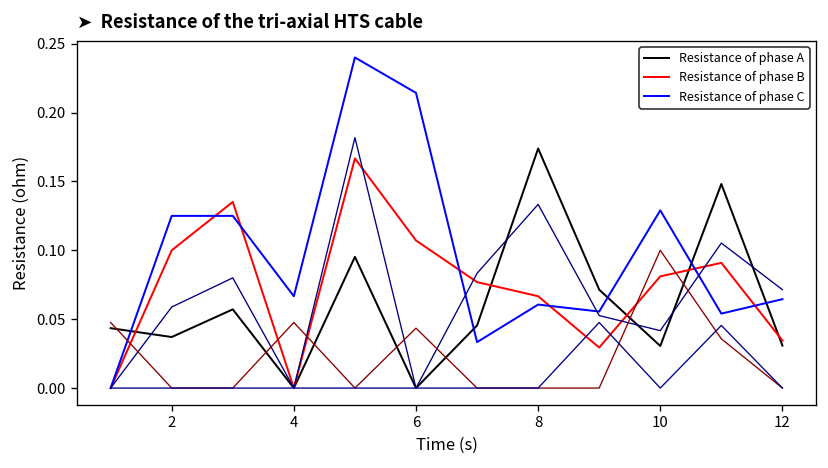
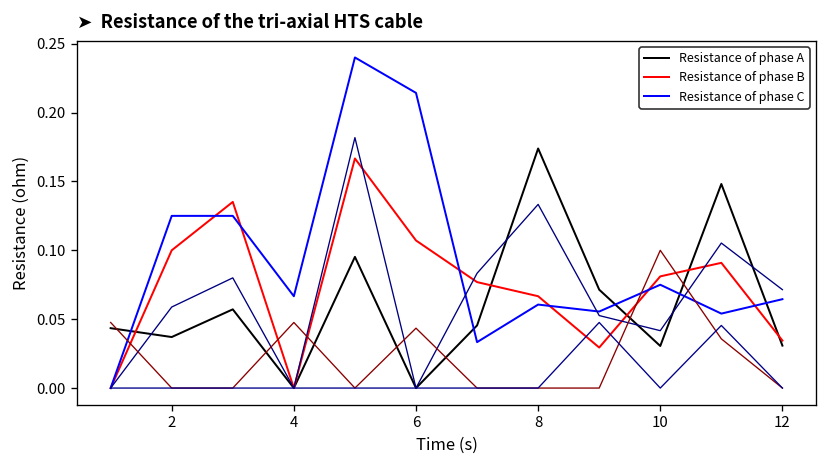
  {
    "Resistance of phase A": {
      "2": 0.037,
      "8": 0.174,
      "10": 0.031,
      "12": 0.031
    },
    "Resistance of phase B": {
      "2": 0.100,
      "6": 0.107,
      "8": 0.067,
      "10": 0.081,
      "12": 0.034
    },
    "Resistance of phase C": {
      "2": 0.125,
      "4": 0.067,
      "6": 0.214,
      "8": 0.061,
-     "10": 0.129,
+     "10": 0.075,
      "12": 0.065
    }
  }
